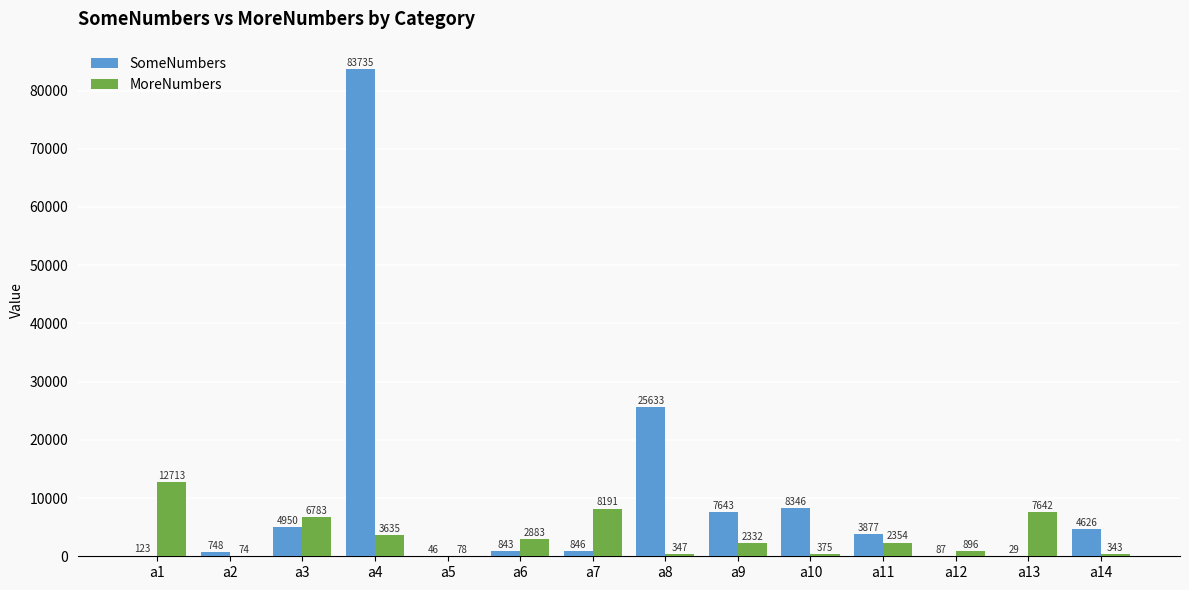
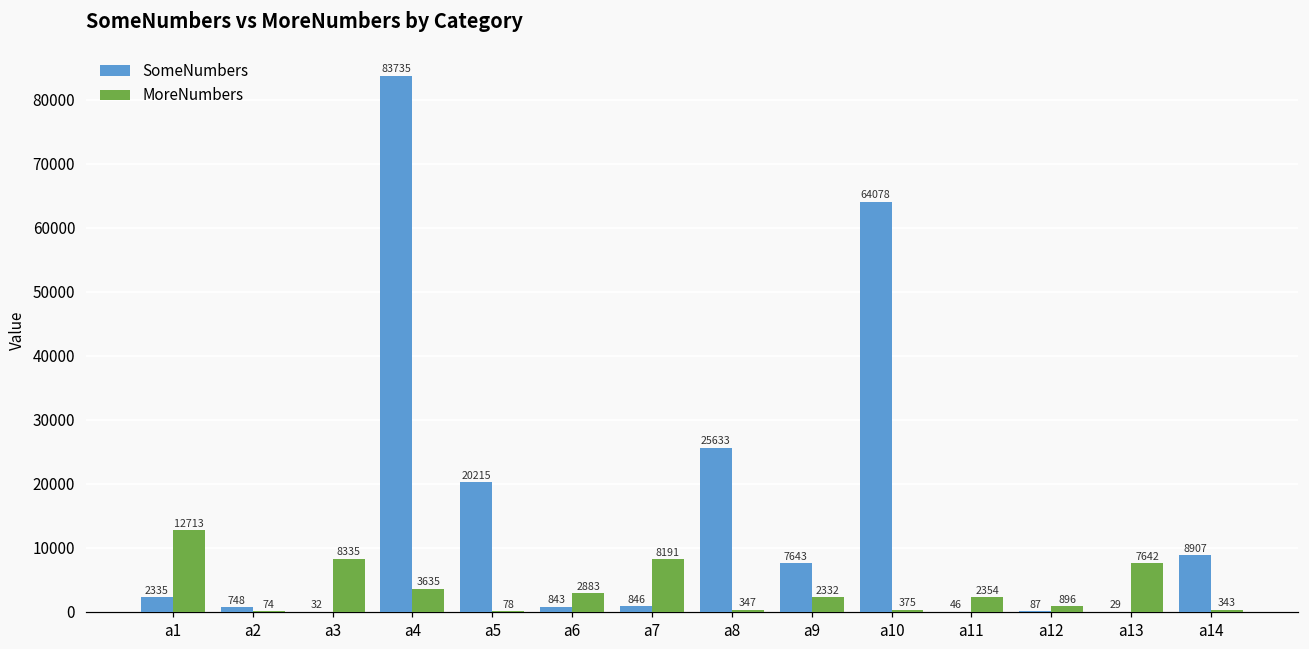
  {
    "SomeNumbers": {
-     "a1": 123,
+     "a1": 2335,
      "a2": 748,
-     "a3": 4950,
+     "a3": 32,
      "a4": 83735,
-     "a5": 46,
+     "a5": 20215,
      "a6": 843,
      "a7": 846,
      "a8": 25633,
      "a9": 7643,
-     "a10": 8346,
-     "a11": 3877,
+     "a10": 64078,
+     "a11": 46,
      "a12": 87,
      "a13": 29,
-     "a14": 4626
+     "a14": 8907
    },
    "MoreNumbers": {
      "a1": 12713,
      "a2": 74,
-     "a3": 6783,
+     "a3": 8335,
      "a4": 3635,
      "a5": 78,
      "a6": 2883,
      "a7": 8191,
      "a8": 347,
      "a9": 2332,
      "a10": 375,
      "a11": 2354,
      "a12": 896,
      "a13": 7642,
      "a14": 343
    }
  }
